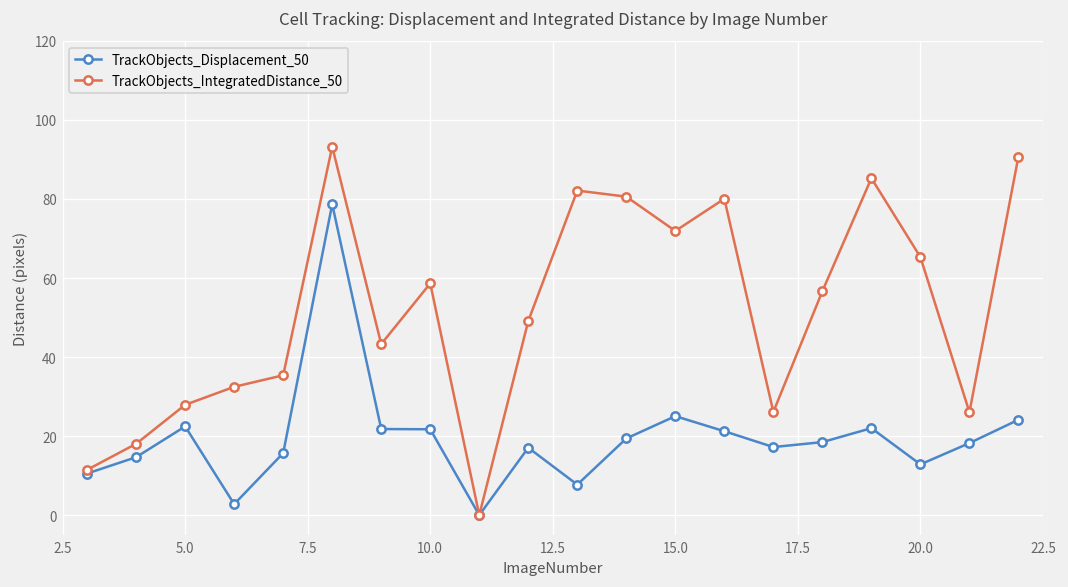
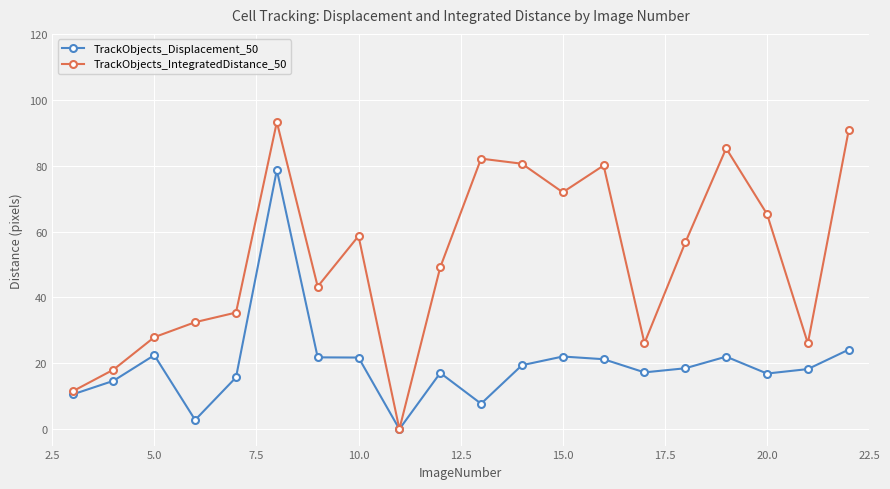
  {
    "TrackObjects_Displacement_50": {
      "5.0": 22,
      "10.0": 22,
-     "15.0": 25,
-     "20.0": 13
+     "15.0": 22,
+     "20.0": 17
    },
    "TrackObjects_IntegratedDistance_50": {
      "5.0": 28,
      "10.0": 59,
      "15.0": 72,
      "20.0": 65
    }
  }
